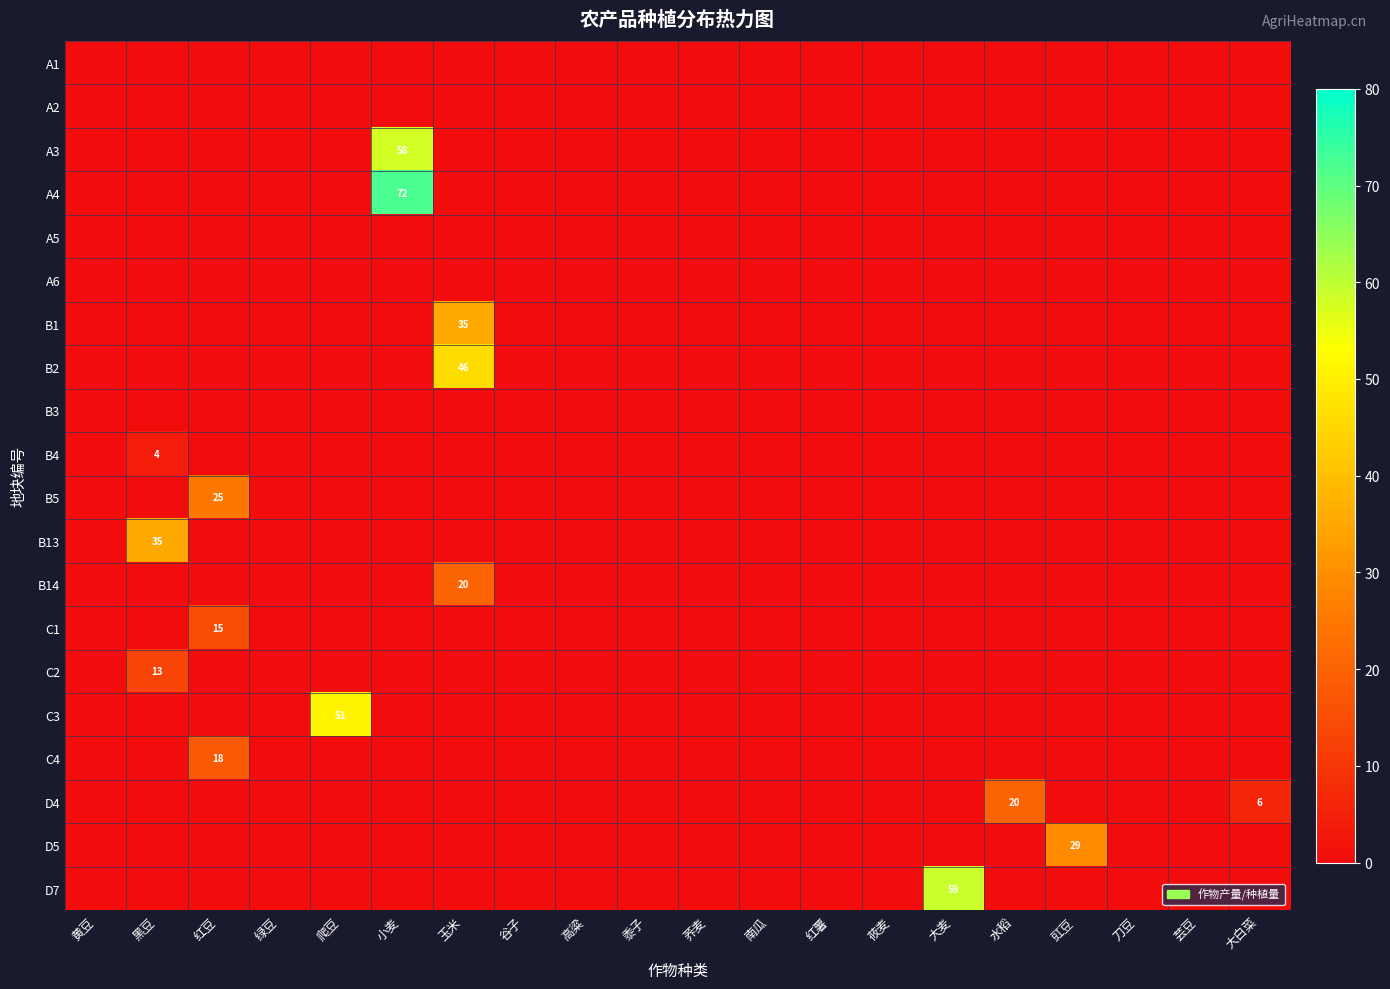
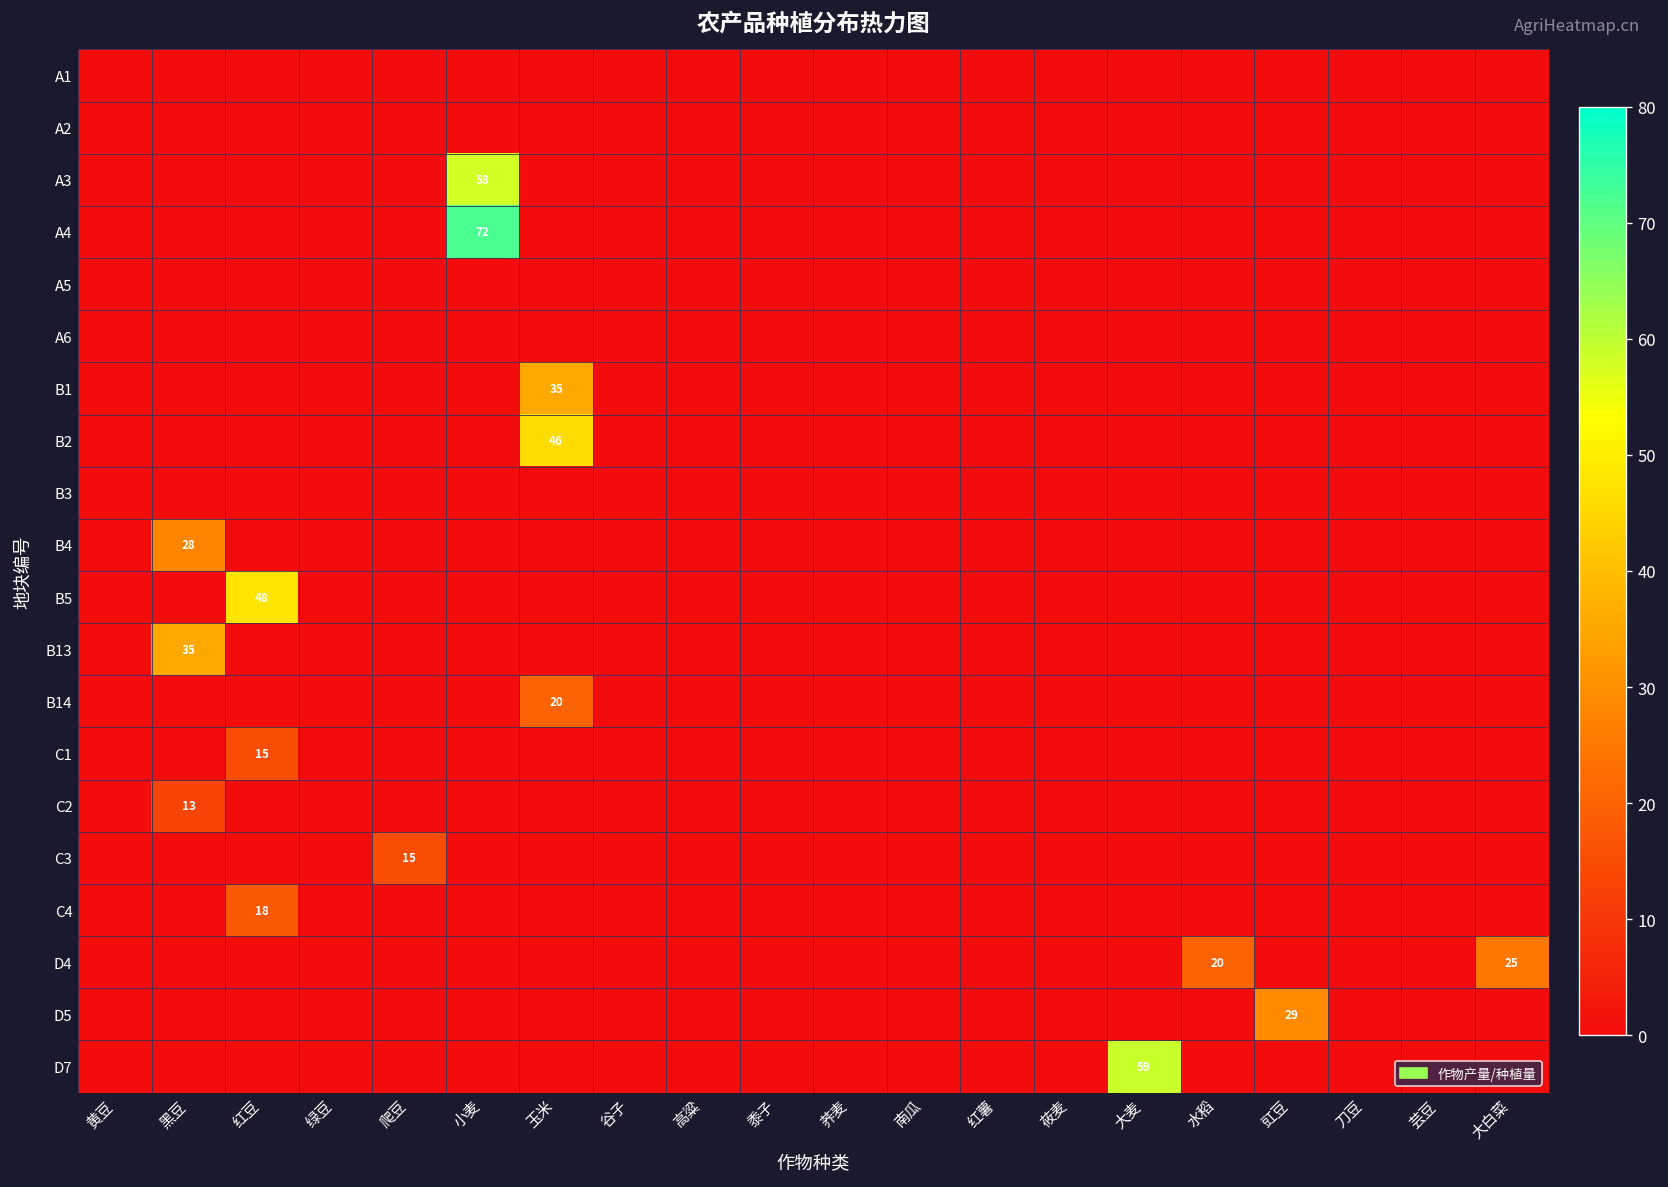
  {
    "A3": {
      "小麦": 58
    },
    "A4": {
      "小麦": 72
    },
    "B1": {
      "玉米": 35
    },
    "B2": {
      "玉米": 46
    },
    "B4": {
-     "黑豆": 4
+     "黑豆": 28
    },
    "B5": {
-     "红豆": 25
+     "红豆": 48
    },
    "B13": {
      "黑豆": 35
    },
    "B14": {
      "玉米": 20
    },
    "C1": {
      "红豆": 15
    },
    "C2": {
      "黑豆": 13
    },
    "C3": {
-     "爬豆": 51
+     "爬豆": 15
    },
    "C4": {
      "红豆": 18
    },
    "D4": {
      "水稻": 20,
-     "大白菜": 6
+     "大白菜": 25
    },
    "D5": {
      "豇豆": 29
    },
    "D7": {
      "大麦": 59
    }
  }
